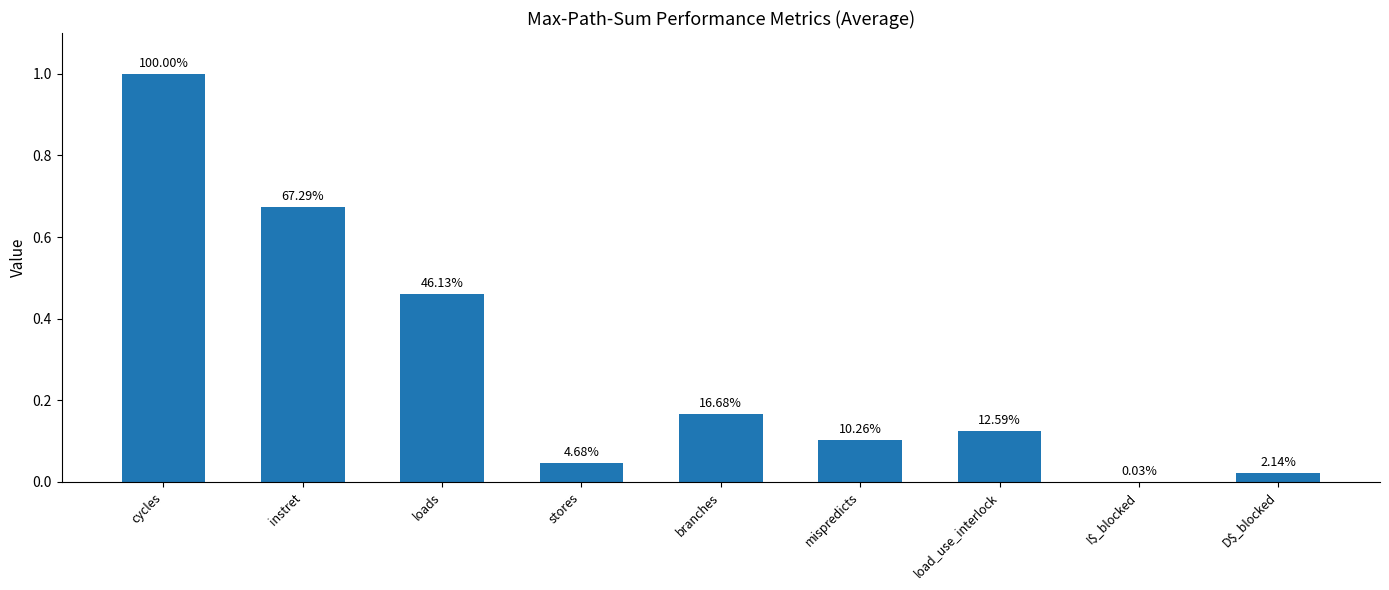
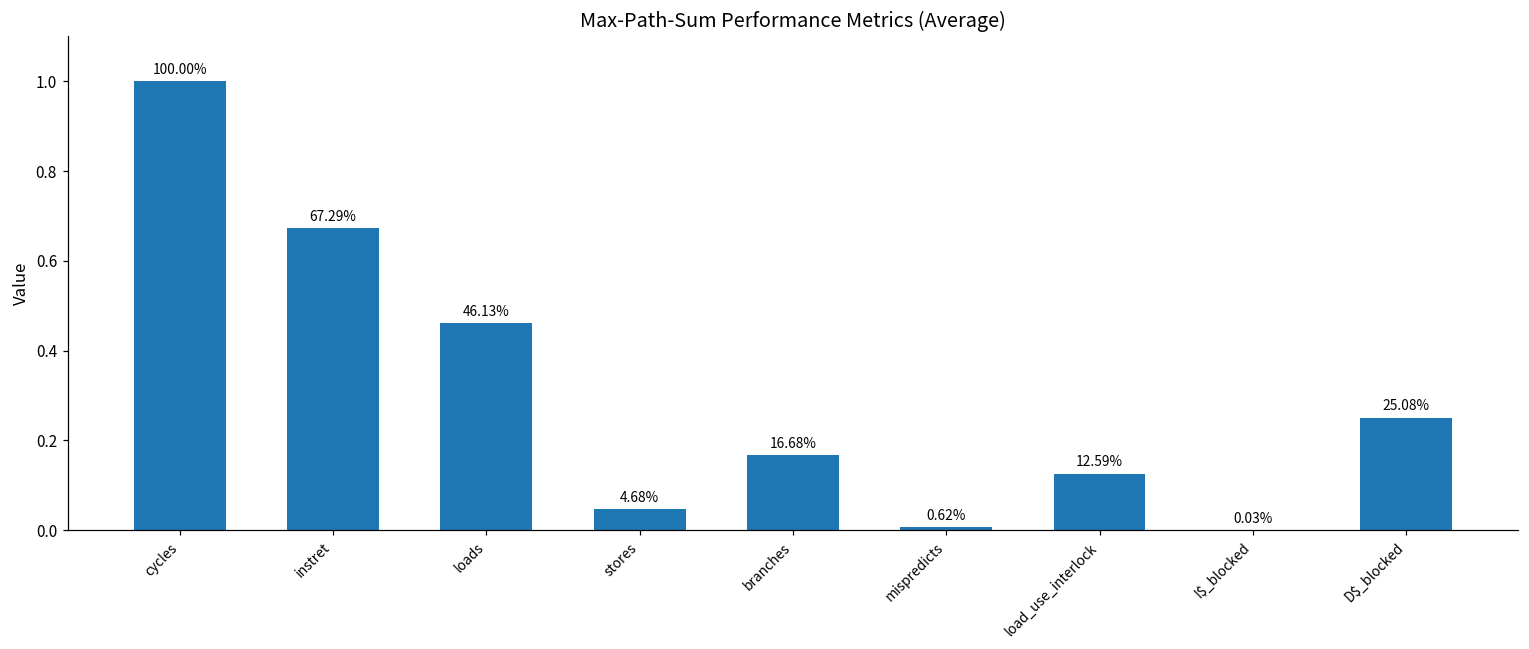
  {
    "cycles": "100.00%",
    "instret": "67.29%",
    "loads": "46.13%",
    "stores": "4.68%",
    "branches": "16.68%",
-   "mispredicts": "10.26%",
+   "mispredicts": "0.62%",
    "load_use_interlock": "12.59%",
    "I$_blocked": "0.03%",
-   "D$_blocked": "2.14%"
+   "D$_blocked": "25.08%"
  }
